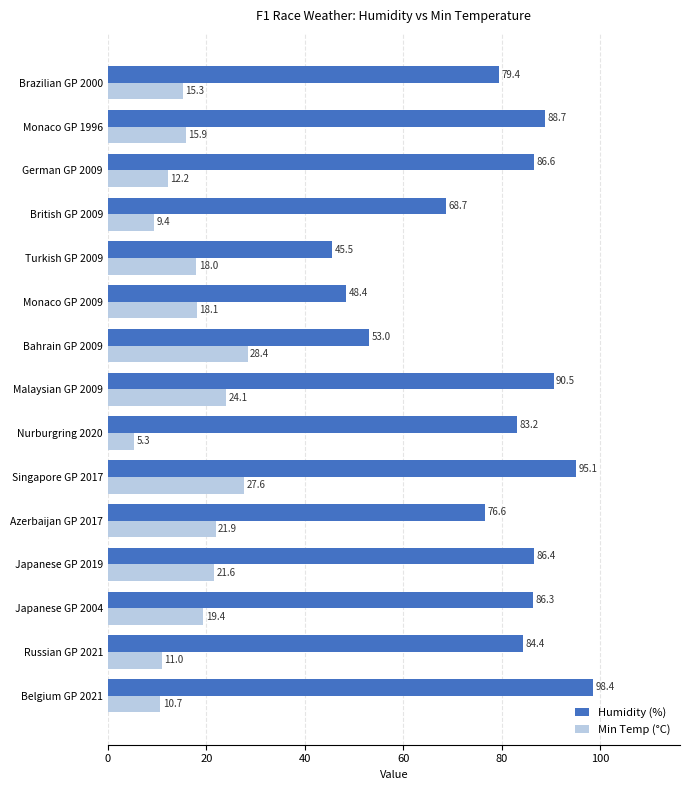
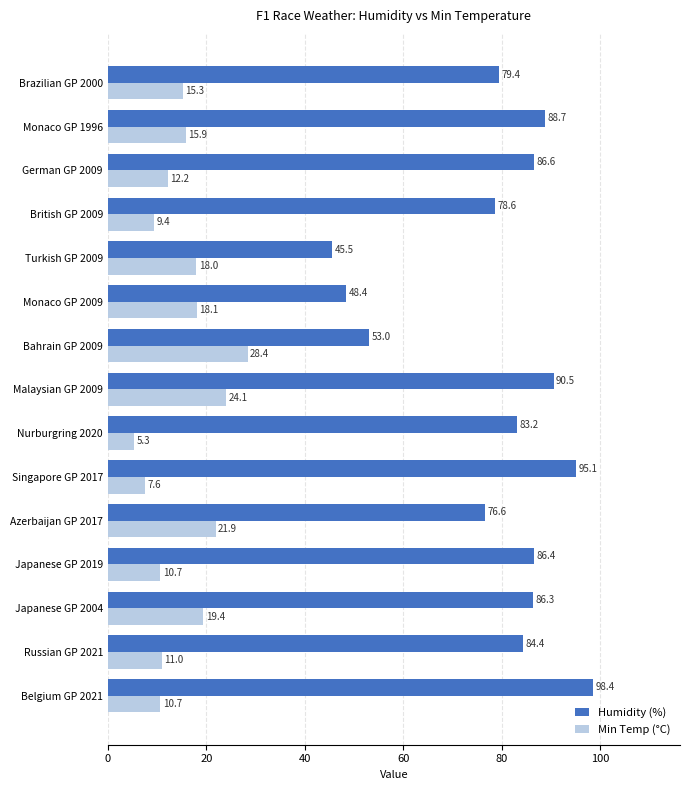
  {
    "Humidity (%)": {
      "Brazilian GP 2000": 79.4,
      "Monaco GP 1996": 88.7,
      "German GP 2009": 86.6,
-     "British GP 2009": 68.7,
+     "British GP 2009": 78.6,
      "Turkish GP 2009": 45.5,
      "Monaco GP 2009": 48.4,
      "Bahrain GP 2009": 53.0,
      "Malaysian GP 2009": 90.5,
      "Nurburgring 2020": 83.2,
      "Singapore GP 2017": 95.1,
      "Azerbaijan GP 2017": 76.6,
      "Japanese GP 2019": 86.4,
      "Japanese GP 2004": 86.3,
      "Russian GP 2021": 84.4,
      "Belgium GP 2021": 98.4
    },
    "Min Temp (°C)": {
      "Brazilian GP 2000": 15.3,
      "Monaco GP 1996": 15.9,
      "German GP 2009": 12.2,
      "British GP 2009": 9.4,
      "Turkish GP 2009": 18.0,
      "Monaco GP 2009": 18.1,
      "Bahrain GP 2009": 28.4,
      "Malaysian GP 2009": 24.1,
      "Nurburgring 2020": 5.3,
-     "Singapore GP 2017": 27.6,
+     "Singapore GP 2017": 7.6,
      "Azerbaijan GP 2017": 21.9,
-     "Japanese GP 2019": 21.6,
+     "Japanese GP 2019": 10.7,
      "Japanese GP 2004": 19.4,
      "Russian GP 2021": 11.0,
      "Belgium GP 2021": 10.7
    }
  }
